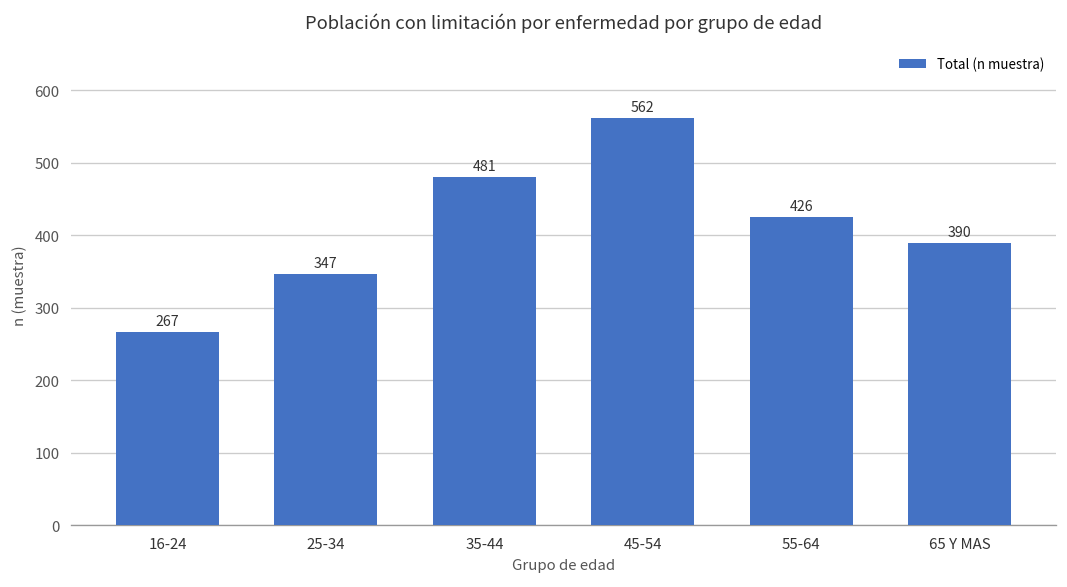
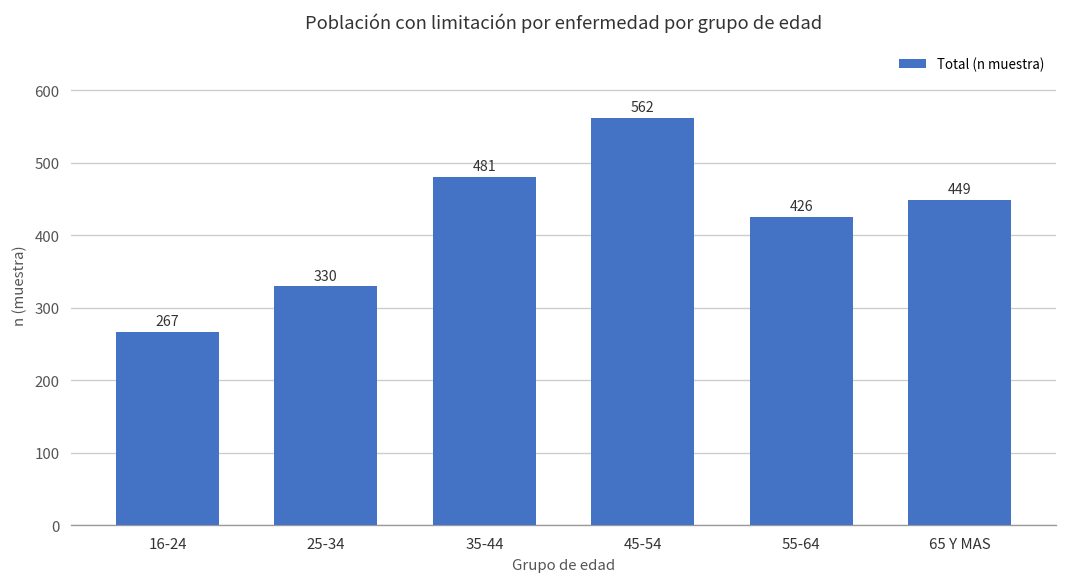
  {
    "16-24": 267,
-   "25-34": 347,
+   "25-34": 330,
    "35-44": 481,
    "45-54": 562,
    "55-64": 426,
-   "65 Y MAS": 390
+   "65 Y MAS": 449
  }
